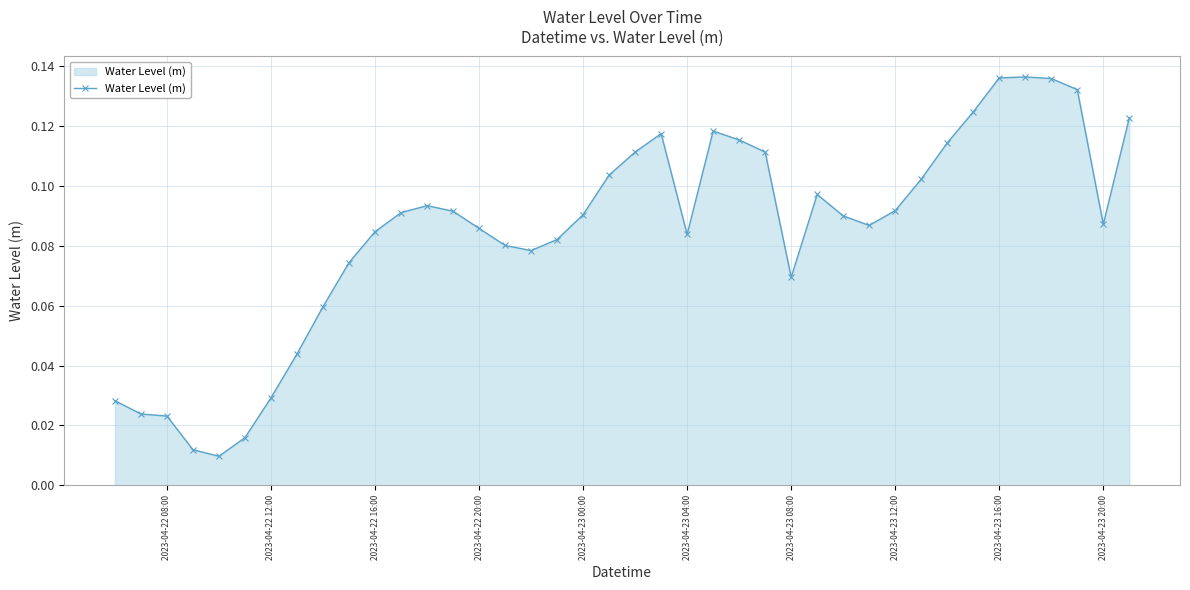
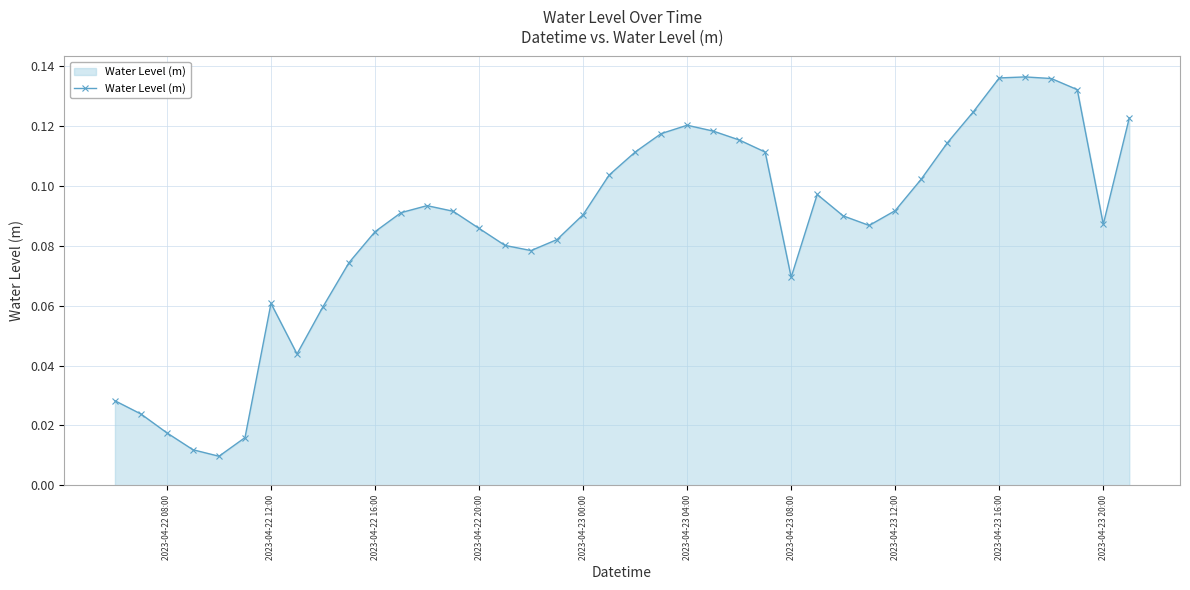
  {
-   "2023-04-22 08:00": 0.023,
-   "2023-04-22 12:00": 0.029,
+   "2023-04-22 08:00": 0.018,
+   "2023-04-22 12:00": 0.061,
    "2023-04-22 16:00": 0.085,
    "2023-04-22 20:00": 0.086,
    "2023-04-23 00:00": 0.090,
-   "2023-04-23 04:00": 0.084,
+   "2023-04-23 04:00": 0.120,
    "2023-04-23 08:00": 0.069,
    "2023-04-23 12:00": 0.092,
    "2023-04-23 16:00": 0.136,
    "2023-04-23 20:00": 0.087
  }
